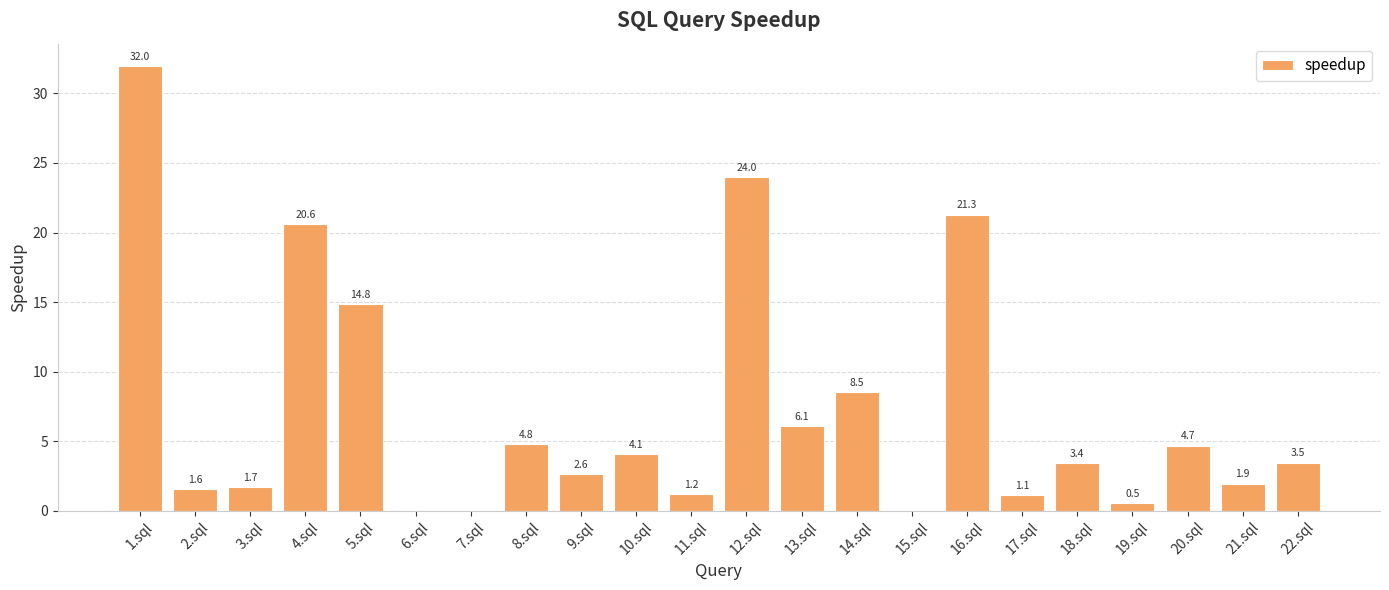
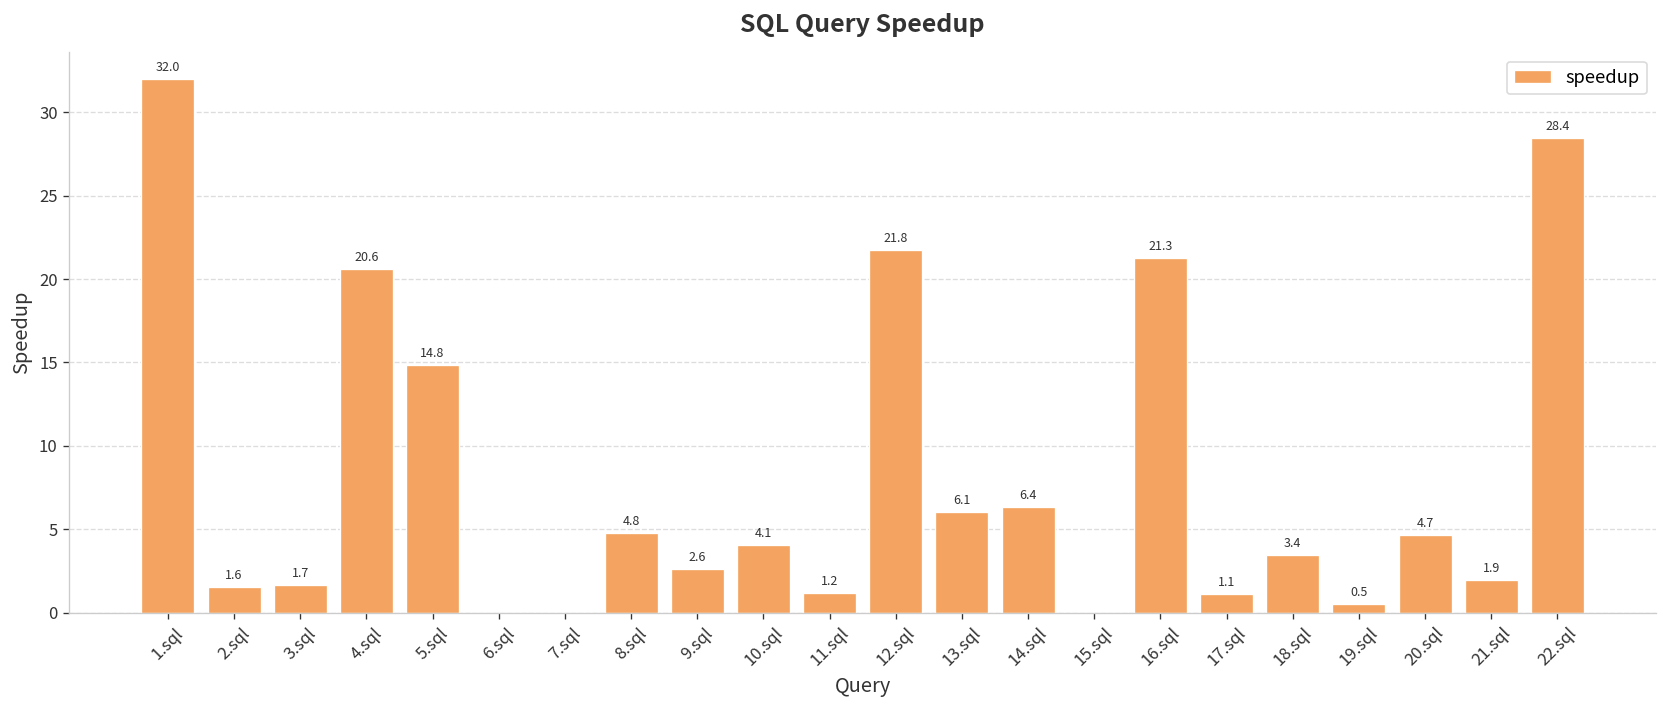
  {
    "1.sql": 32.0,
    "2.sql": 1.6,
    "3.sql": 1.7,
    "4.sql": 20.6,
    "5.sql": 14.8,
    "8.sql": 4.8,
    "9.sql": 2.6,
    "10.sql": 4.1,
    "11.sql": 1.2,
-   "12.sql": 24.0,
+   "12.sql": 21.8,
    "13.sql": 6.1,
-   "14.sql": 8.5,
+   "14.sql": 6.4,
    "16.sql": 21.3,
    "17.sql": 1.1,
    "18.sql": 3.4,
    "19.sql": 0.5,
    "20.sql": 4.7,
    "21.sql": 1.9,
-   "22.sql": 3.5
+   "22.sql": 28.4
  }
